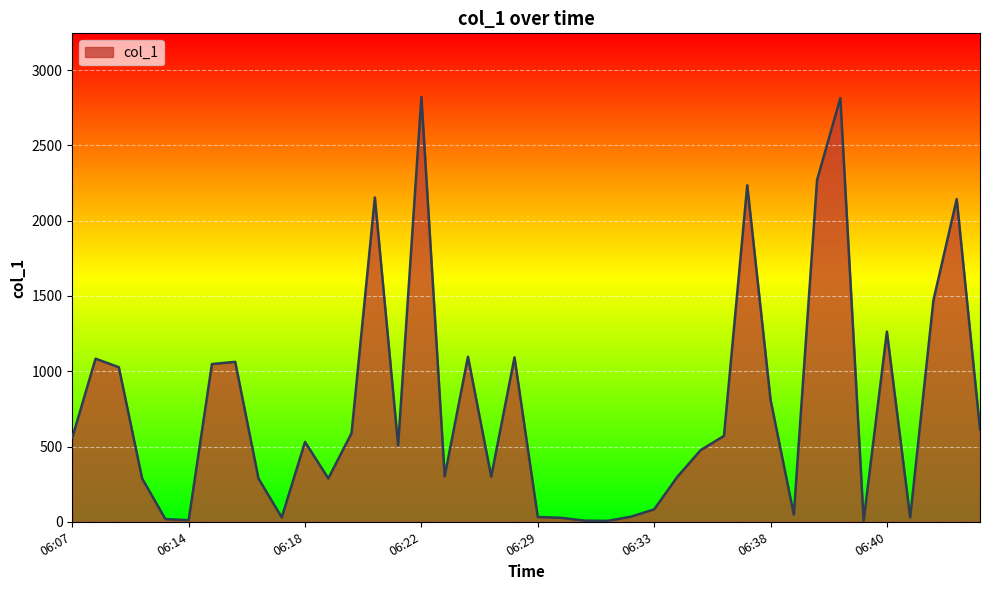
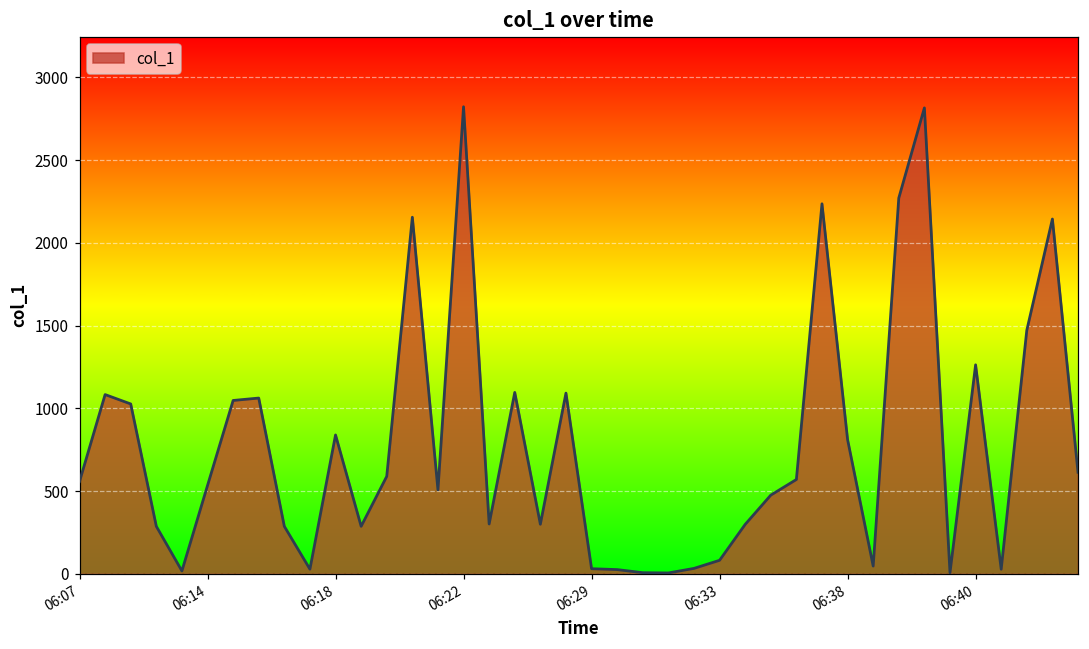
  {
    "06:07": 560,
-   "06:14": 10,
-   "06:18": 530,
+   "06:14": 530,
+   "06:18": 840,
    "06:22": 2820,
    "06:29": 30,
    "06:33": 80,
    "06:38": 810,
    "06:40": 1260
  }
